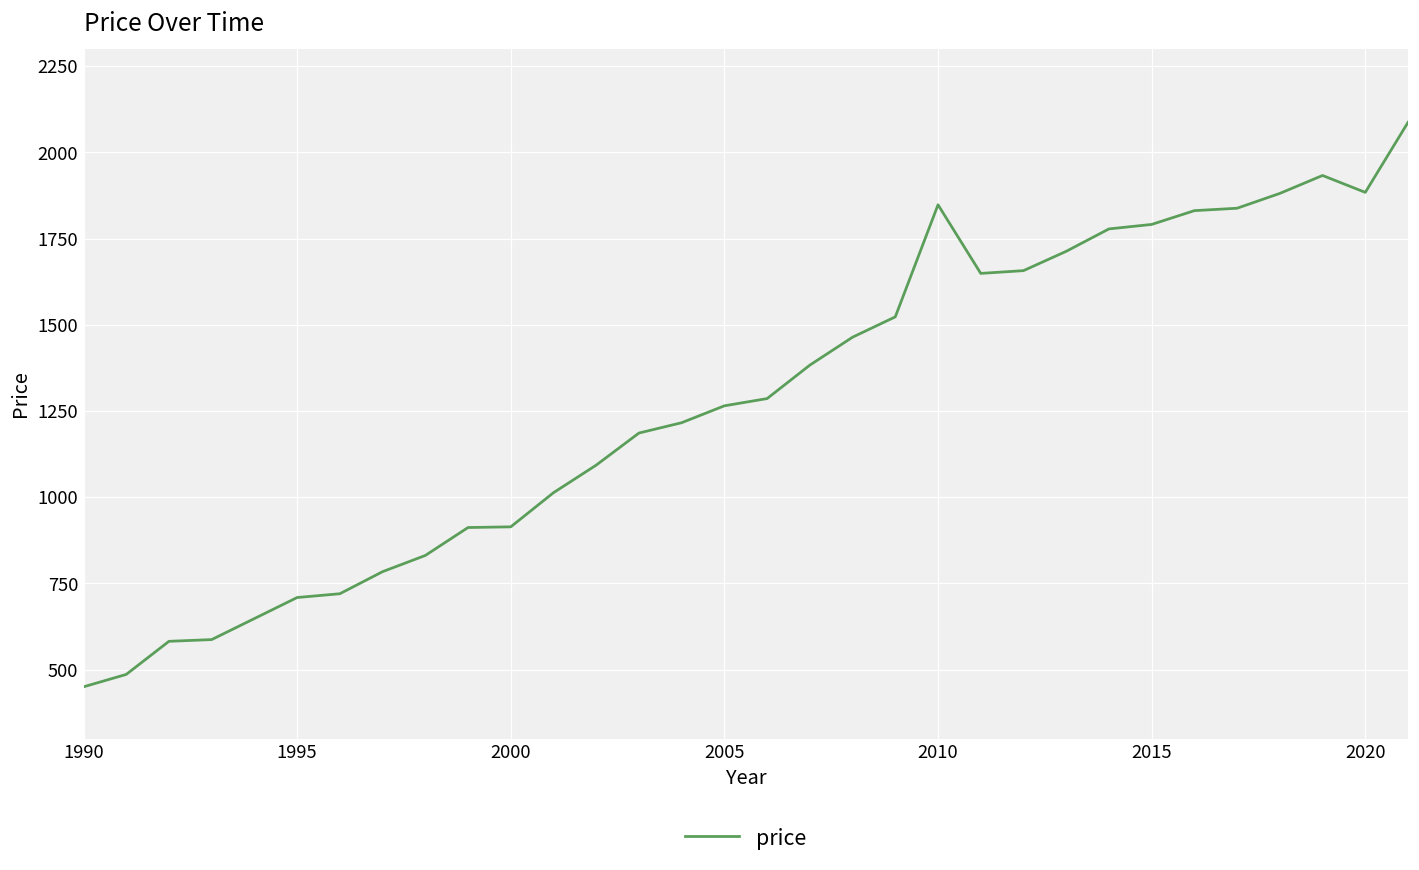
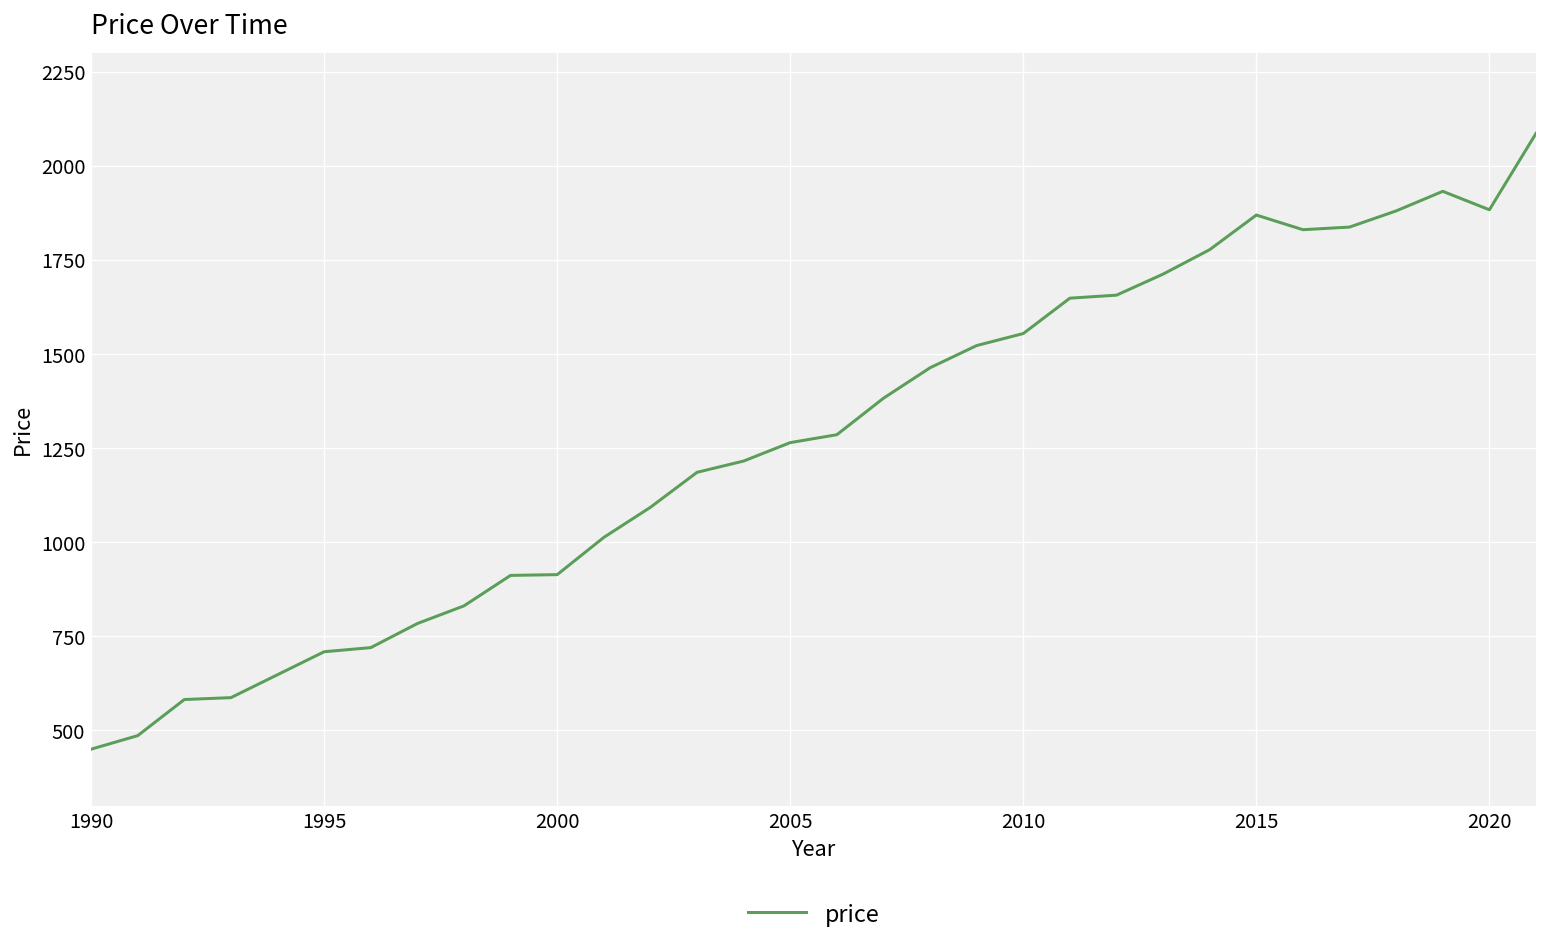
  {
    "1990": 450,
    "1995": 710,
    "2000": 910,
    "2005": 1270,
-   "2010": 1850,
-   "2015": 1790,
+   "2010": 1560,
+   "2015": 1870,
    "2020": 1880
  }
